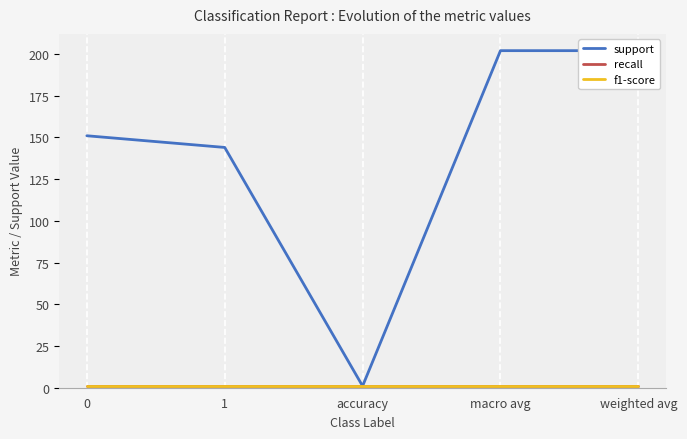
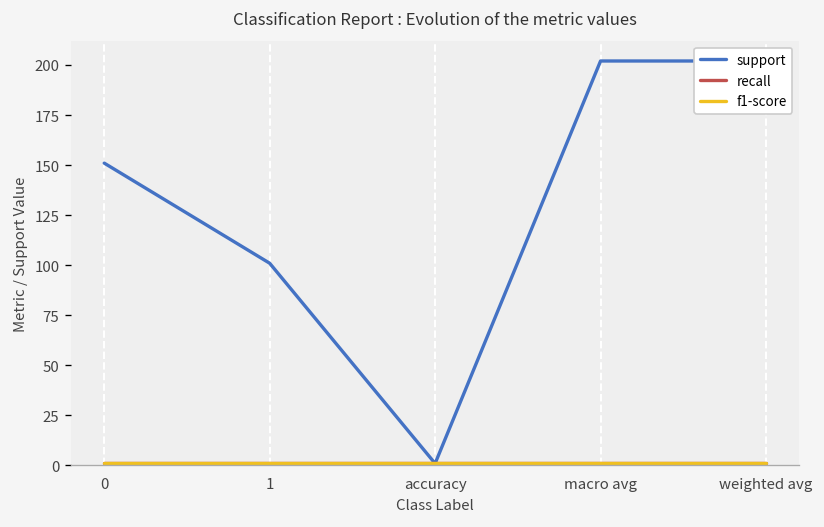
  {
    "support": {
      "0": 151,
-     "1": 144,
+     "1": 101,
      "macro avg": 202
    },
    "f1-score": {
      "0": 1,
      "1": 1,
      "macro avg": 1,
      "weighted avg": 1
    }
  }
